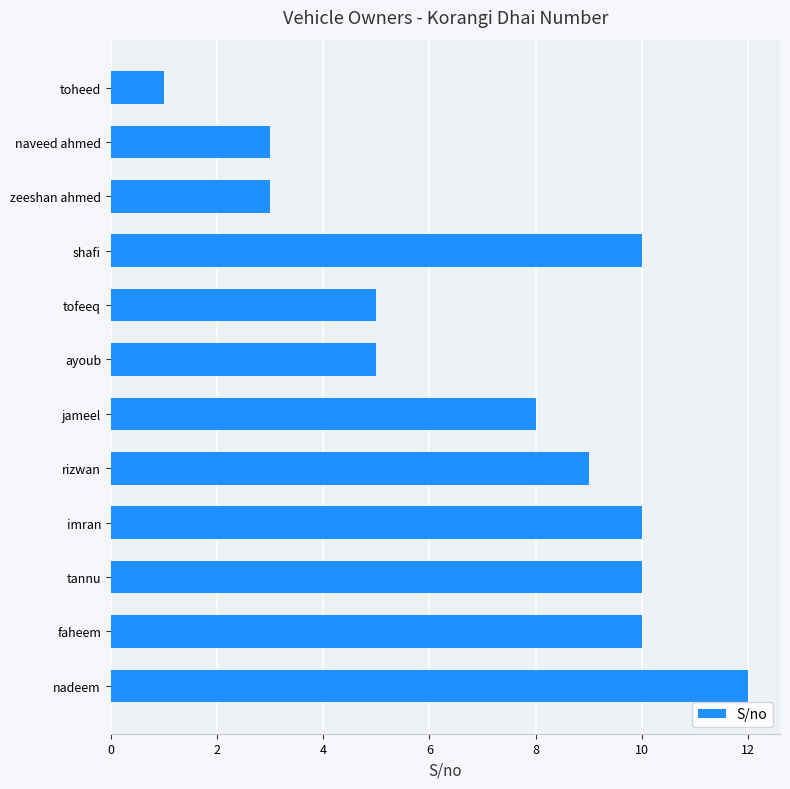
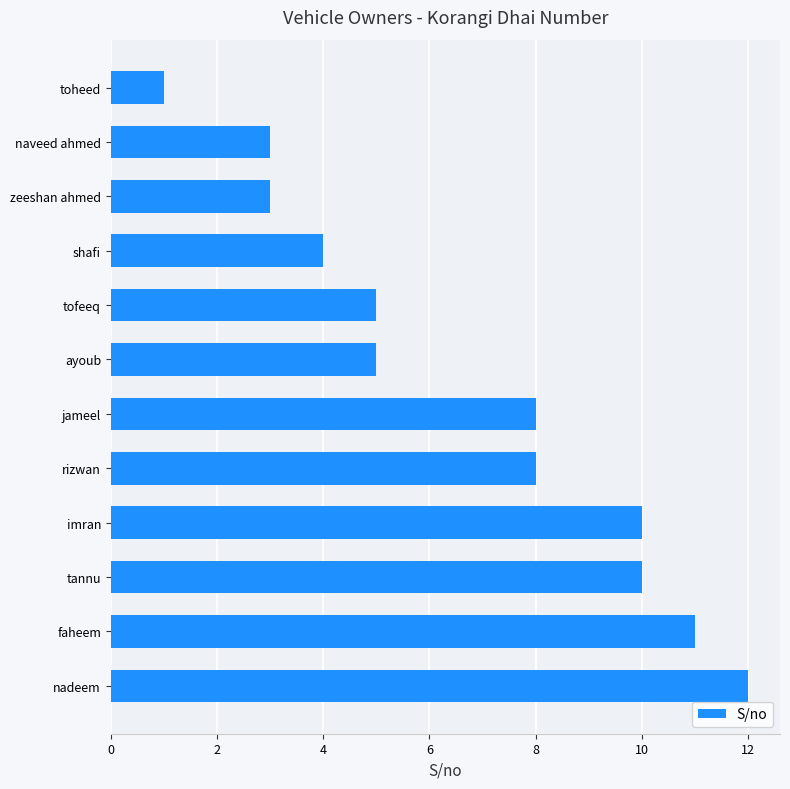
  {
    "toheed": 1,
    "naveed ahmed": 3,
    "zeeshan ahmed": 3,
-   "shafi": 10,
+   "shafi": 4,
    "tofeeq": 5,
    "ayoub": 5,
    "jameel": 8,
-   "rizwan": 9,
+   "rizwan": 8,
    "imran": 10,
    "tannu": 10,
-   "faheem": 10,
+   "faheem": 11,
    "nadeem": 12
  }
